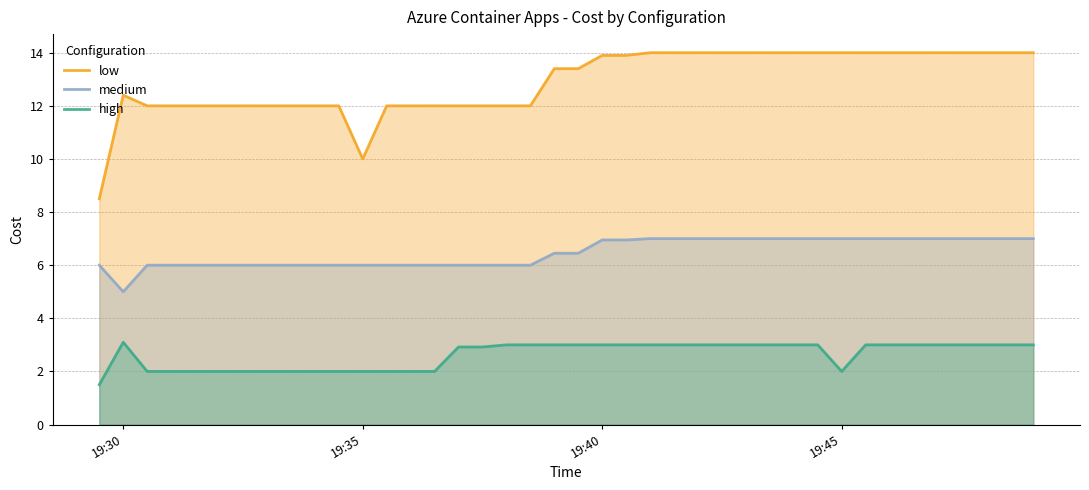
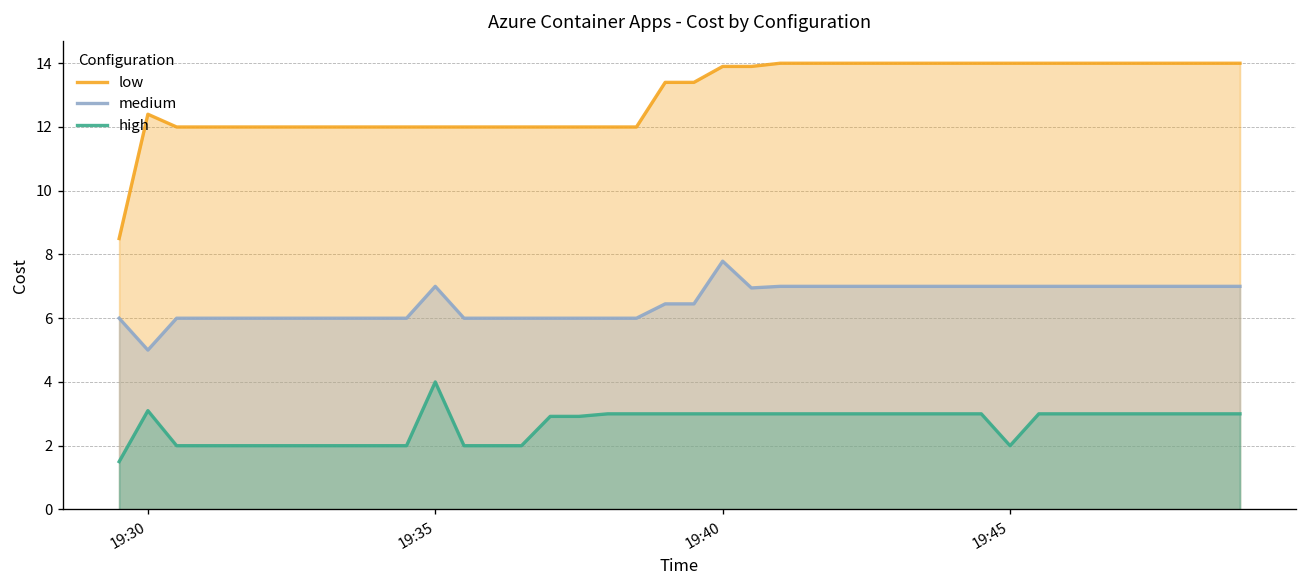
  {
    "low": {
      "19:30": 12.4,
-     "19:35": 10,
+     "19:35": 12,
      "19:40": 13.9,
      "19:45": 14
    },
    "medium": {
      "19:30": 5.0,
-     "19:35": 6,
-     "19:40": 7.0,
+     "19:35": 7,
+     "19:40": 7.8,
      "19:45": 7.0
    },
    "high": {
      "19:30": 3.1,
-     "19:35": 2,
+     "19:35": 4,
      "19:40": 3,
      "19:45": 2
    }
  }
